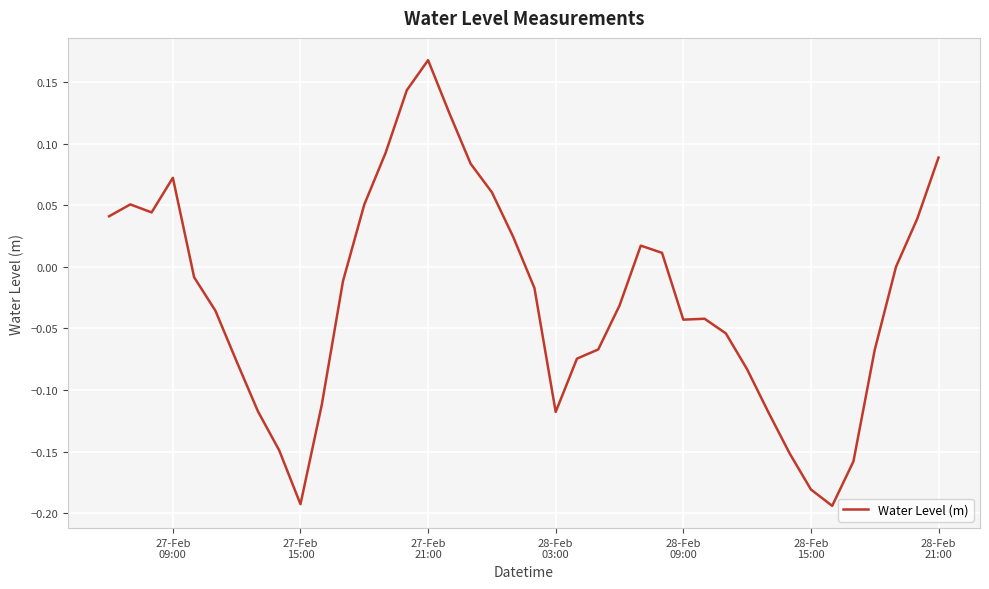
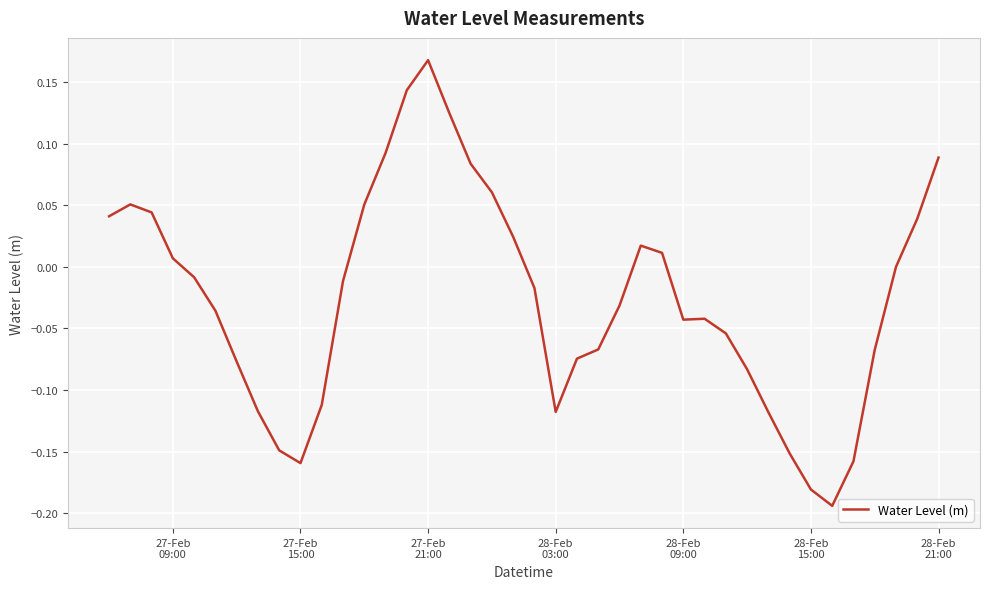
  {
-   "27-Feb 09:00": 0.072,
-   "27-Feb 15:00": -0.193,
+   "27-Feb 09:00": 0.007,
+   "27-Feb 15:00": -0.159,
    "27-Feb 21:00": 0.168,
    "28-Feb 03:00": -0.118,
    "28-Feb 09:00": -0.043,
    "28-Feb 15:00": -0.181,
    "28-Feb 21:00": 0.089
  }
